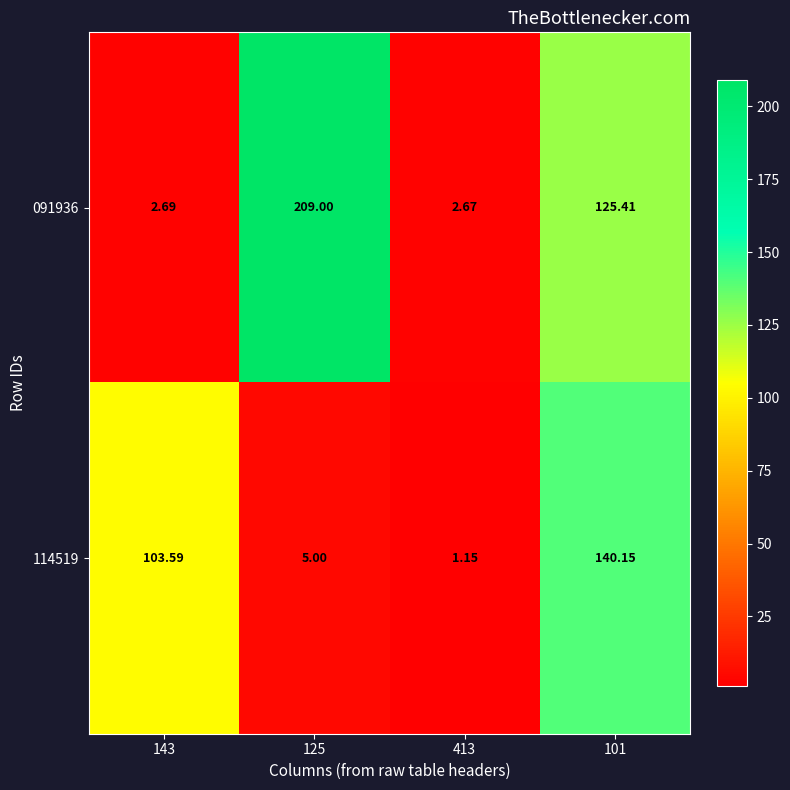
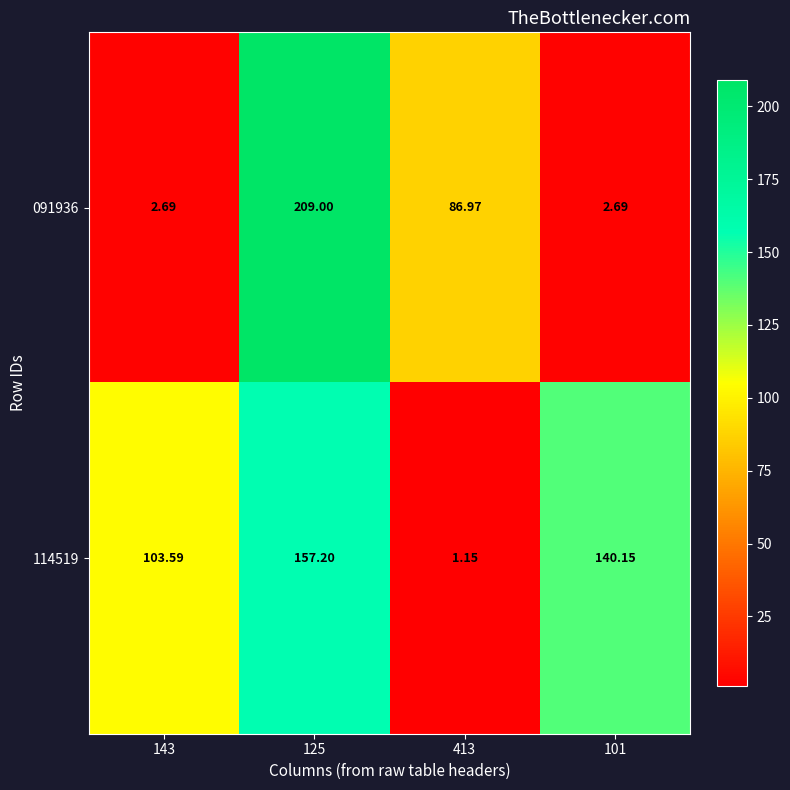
  {
    "091936": {
      "143": 2.69,
      "125": 209.00,
-     "413": 2.67,
-     "101": 125.41
+     "413": 86.97,
+     "101": 2.69
    },
    "114519": {
      "143": 103.59,
-     "125": 5.00,
+     "125": 157.20,
      "413": 1.15,
      "101": 140.15
    }
  }
